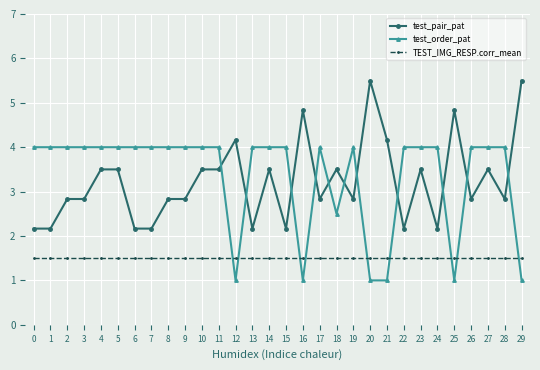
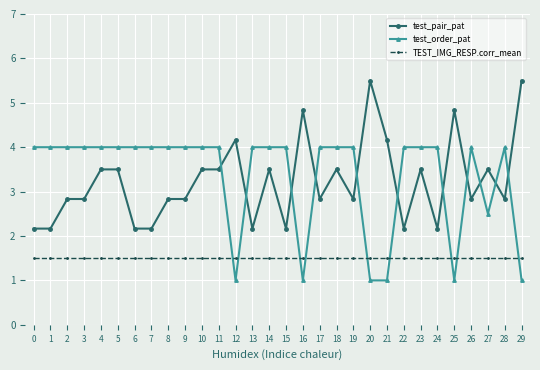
  {
    "test_order_pat": {
      "0": 4.0,
      "1": 4.0,
      "2": 4.0,
      "3": 4.0,
      "4": 4.0,
      "5": 4.0,
      "6": 4.0,
      "7": 4.0,
      "8": 4.0,
      "9": 4.0,
      "10": 4.0,
      "11": 4.0,
      "12": 1.0,
      "13": 4.0,
      "14": 4.0,
      "15": 4.0,
      "16": 1.0,
      "17": 4.0,
-     "18": 2.5,
+     "18": 4.0,
      "19": 4.0,
      "20": 1.0,
      "21": 1.0,
      "22": 4.0,
      "23": 4.0,
      "24": 4.0,
      "25": 1.0,
      "26": 4.0,
-     "27": 4.0,
+     "27": 2.5,
      "28": 4.0,
      "29": 1.0
    }
  }
